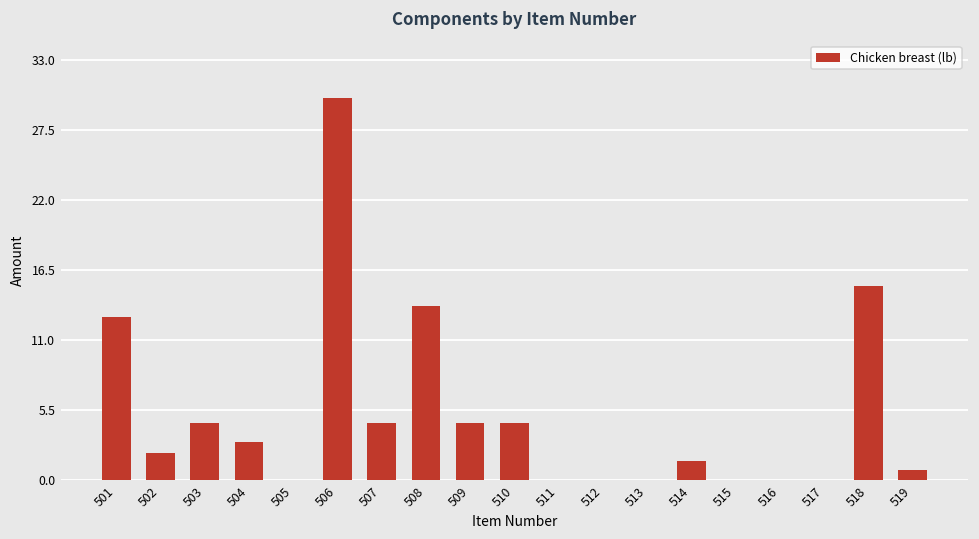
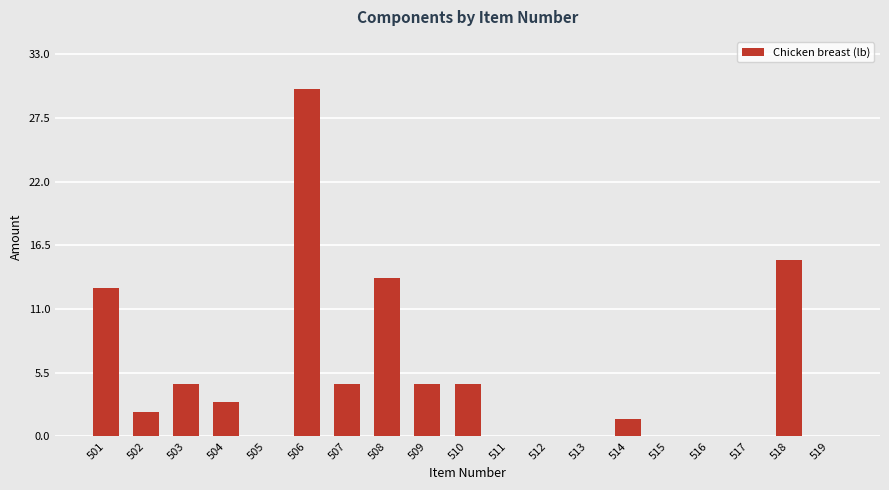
  {
    "501": 12.8,
    "502": 2.1,
    "503": 4.5,
    "504": 3.0,
    "505": 0.0,
    "506": 30.0,
    "507": 4.5,
    "508": 13.7,
    "509": 4.5,
    "510": 4.5,
    "511": 0.0,
    "512": 0.0,
    "513": 0.0,
    "514": 1.5,
    "515": 0.0,
    "516": 0.0,
    "517": 0.0,
    "518": 15.2,
-   "519": 0.8
+   "519": 0.0
  }
